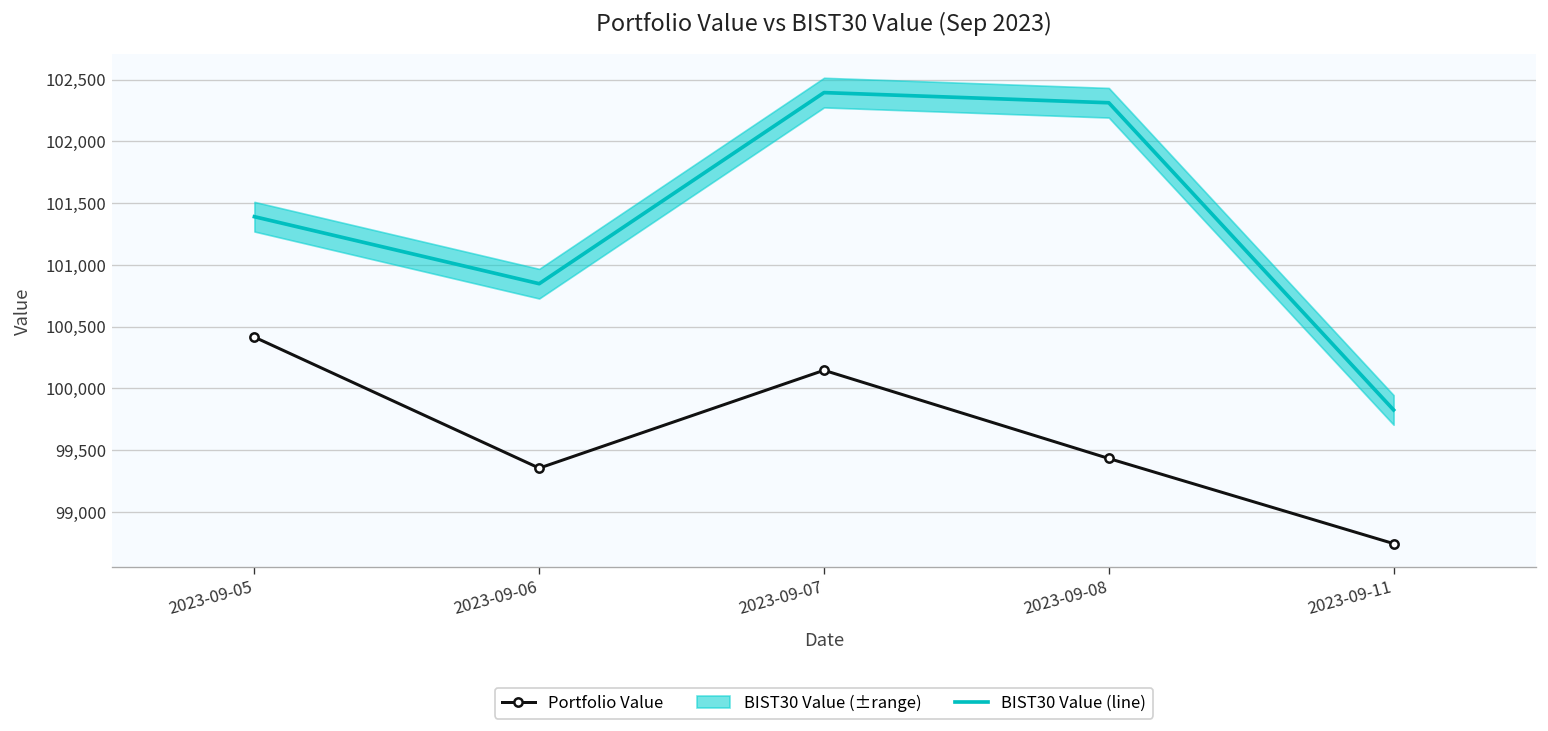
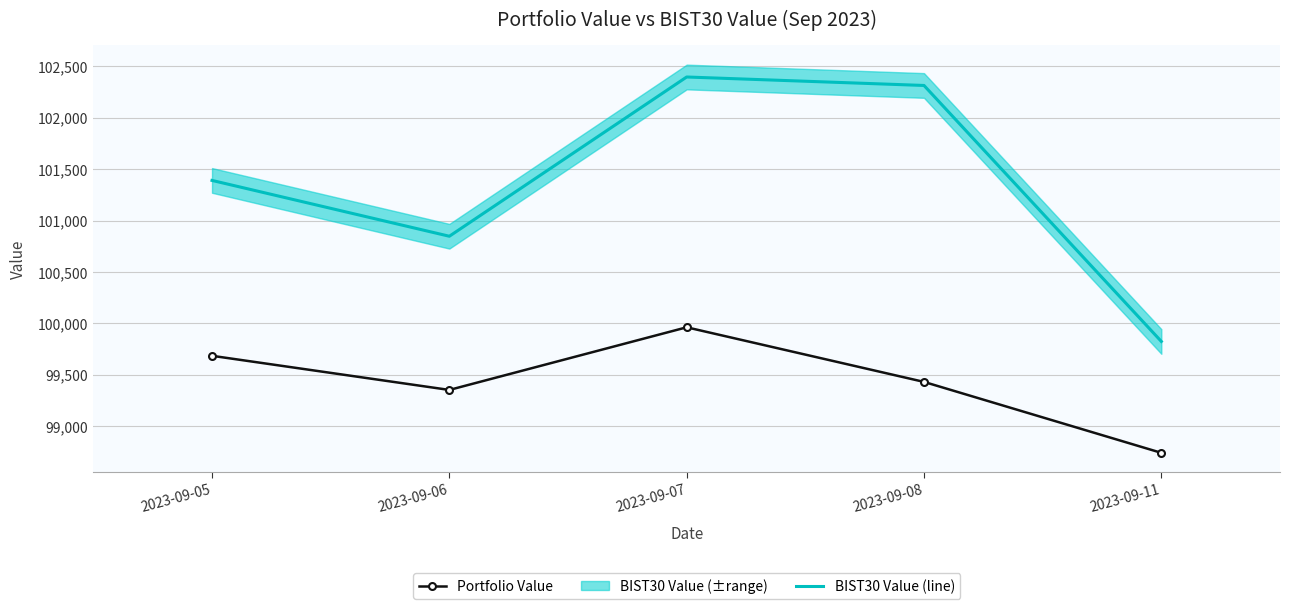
  {
    "Portfolio Value": {
-     "2023-09-05": "100,410",
+     "2023-09-05": "99,690",
      "2023-09-06": "99,350",
-     "2023-09-07": "100,150",
+     "2023-09-07": "99,960",
      "2023-09-08": "99,430",
      "2023-09-11": "98,740"
    }
  }
